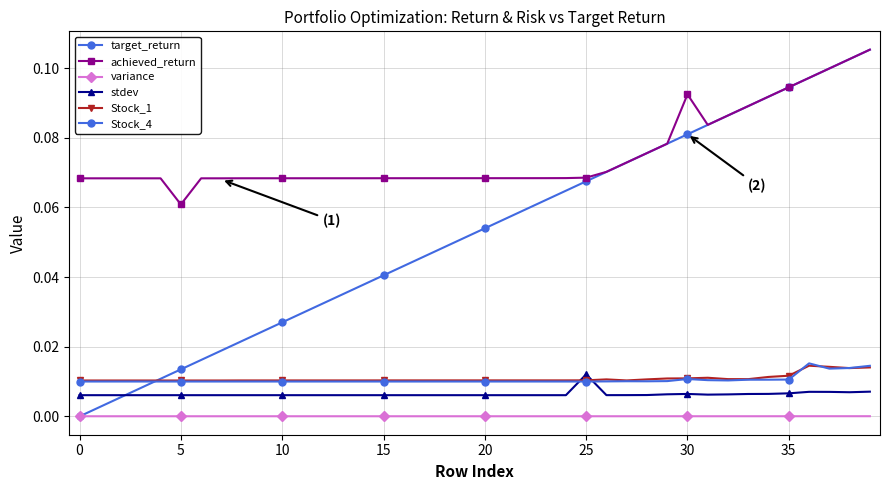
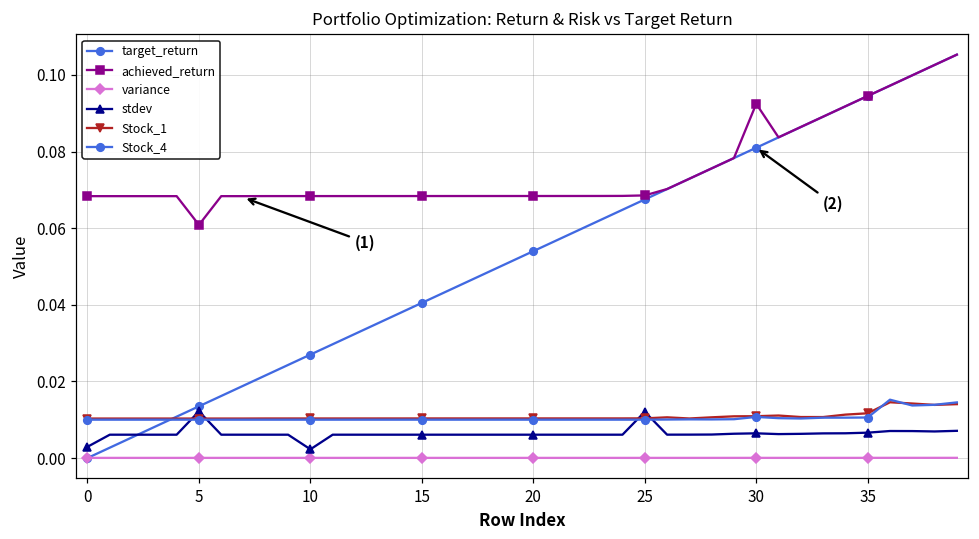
  {
    "achieved_return": {
      "0": 0.068,
      "5": 0.061,
      "15": 0.068,
      "20": 0.068,
      "25": 0.069,
      "30": 0.092
    },
    "variance": {
      "5": 0.000,
      "10": 0.000,
      "15": 0.000,
      "20": 0.000,
      "25": 0.000,
      "30": 0.000,
      "35": 0.000
    },
    "stdev": {
-     "0": 0.006,
-     "5": 0.006,
-     "10": 0.006,
+     "0": 0.003,
+     "5": 0.012,
+     "10": 0.002,
      "15": 0.006,
      "20": 0.006,
      "25": 0.012,
      "30": 0.006,
      "35": 0.007
    },
    "Stock_1": {
      "35": 0.012
    }
  }
